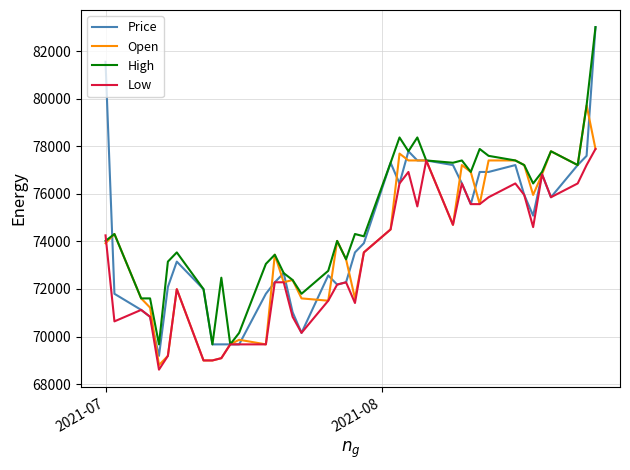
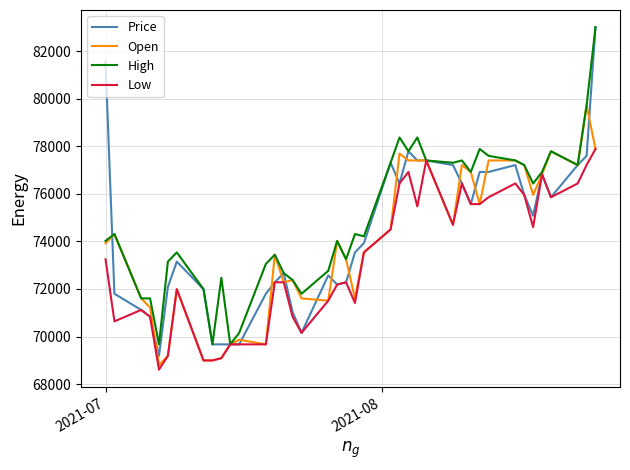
  {
    "Low": {
-     "2021-07": 74300
+     "2021-07": 73200
    }
  }
